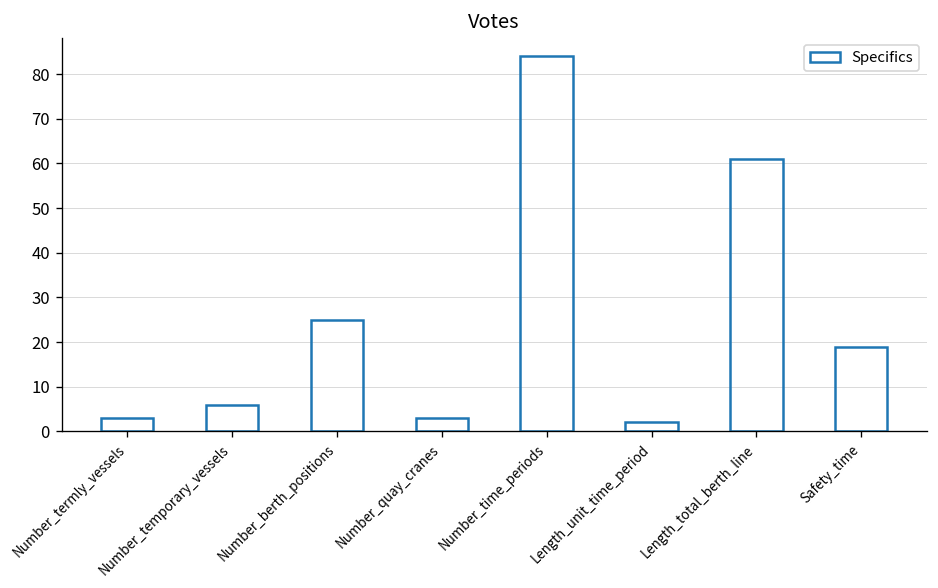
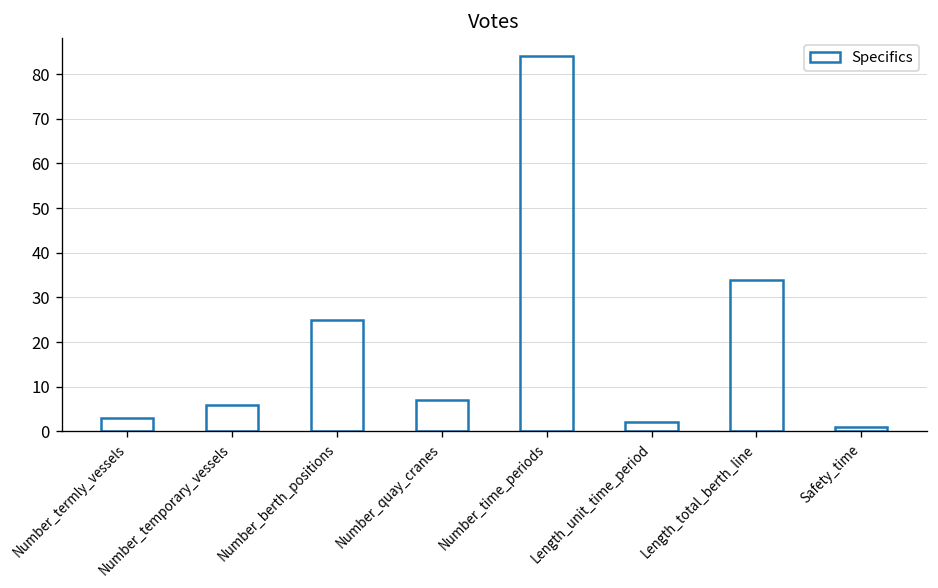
  {
    "Number_termly_vessels": 3,
    "Number_temporary_vessels": 6,
    "Number_berth_positions": 25,
-   "Number_quay_cranes": 3,
+   "Number_quay_cranes": 7,
    "Number_time_periods": 84,
    "Length_unit_time_period": 2,
-   "Length_total_berth_line": 61,
-   "Safety_time": 19
+   "Length_total_berth_line": 34,
+   "Safety_time": 1
  }
